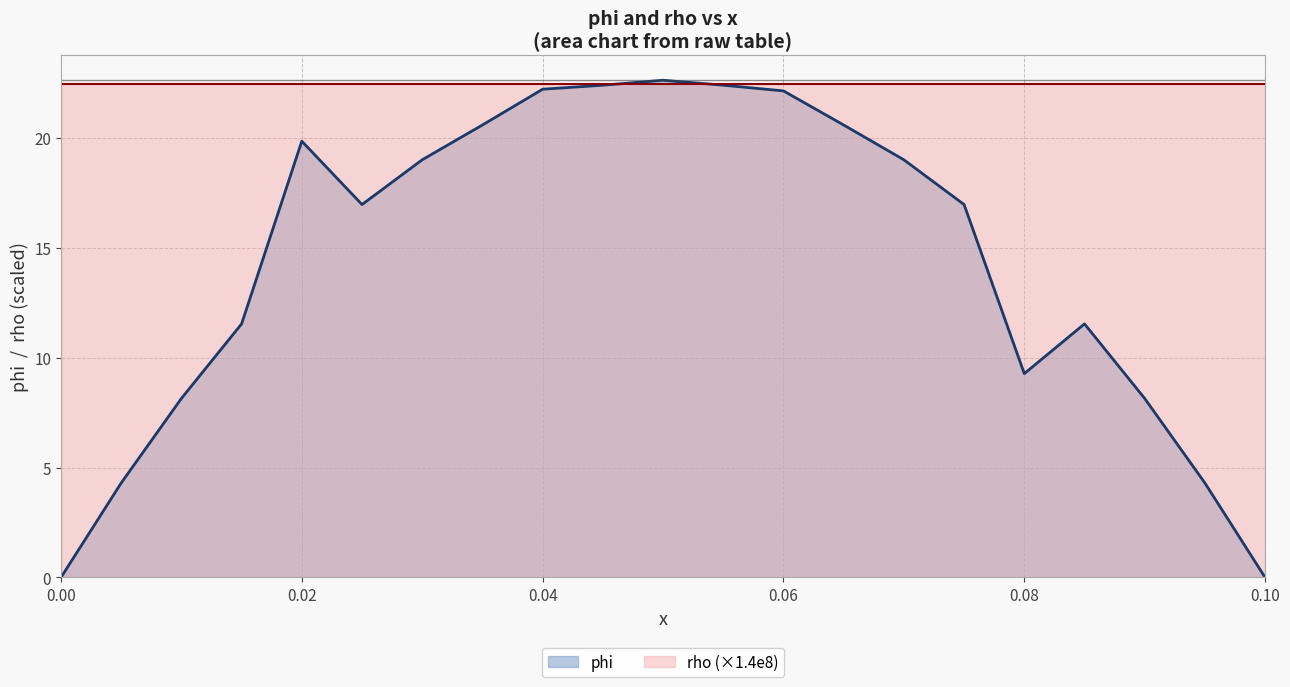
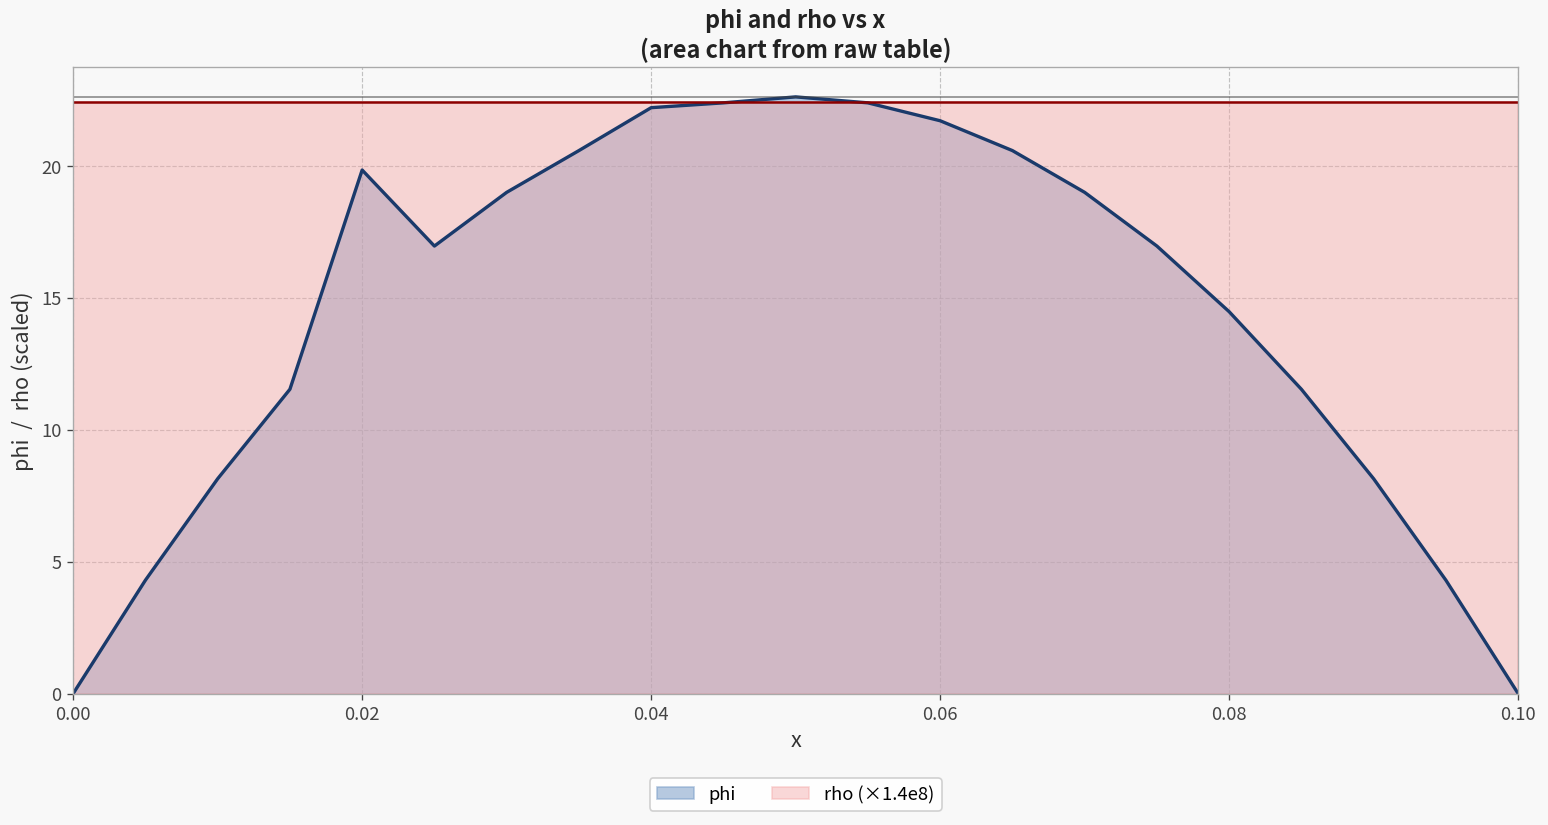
  {
    "phi": {
      "0.00": 0.0,
      "0.02": 19.8,
      "0.04": 22.2,
-     "0.06": 22.1,
-     "0.08": 9.3,
+     "0.06": 21.7,
+     "0.08": 14.5,
      "0.10": 0.0
    },
    "rho (×1.4e8)": {
      "0.00": 22.4,
      "0.02": 22.4,
      "0.04": 22.4,
      "0.06": 22.4,
      "0.08": 22.4,
      "0.10": 22.4
    }
  }
